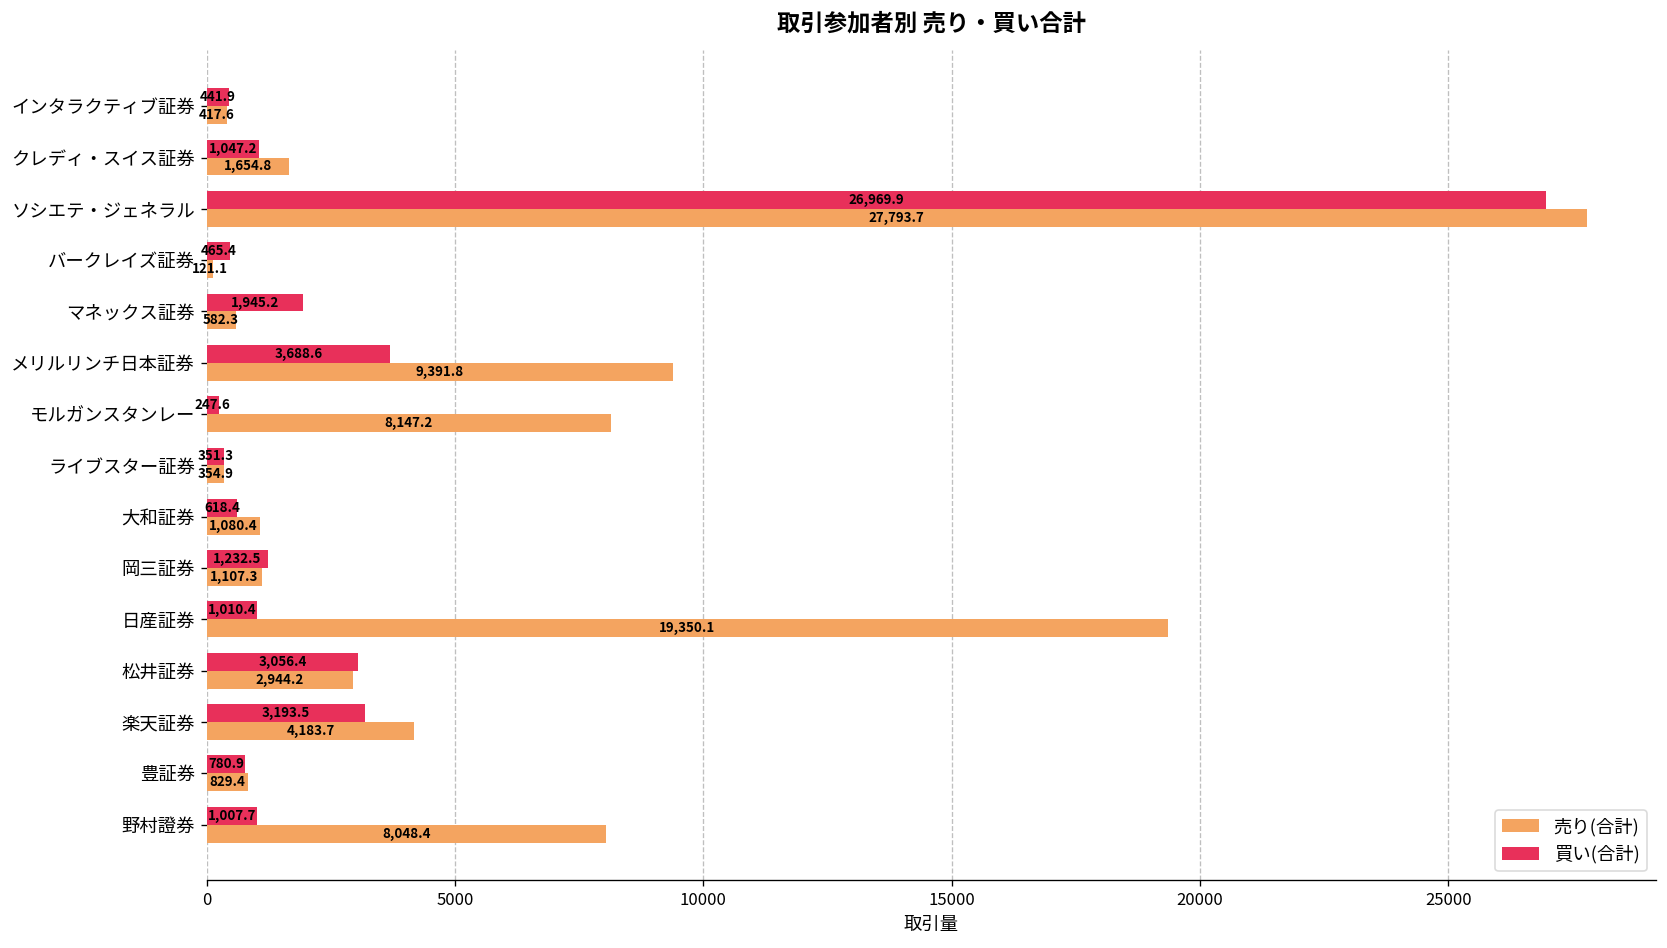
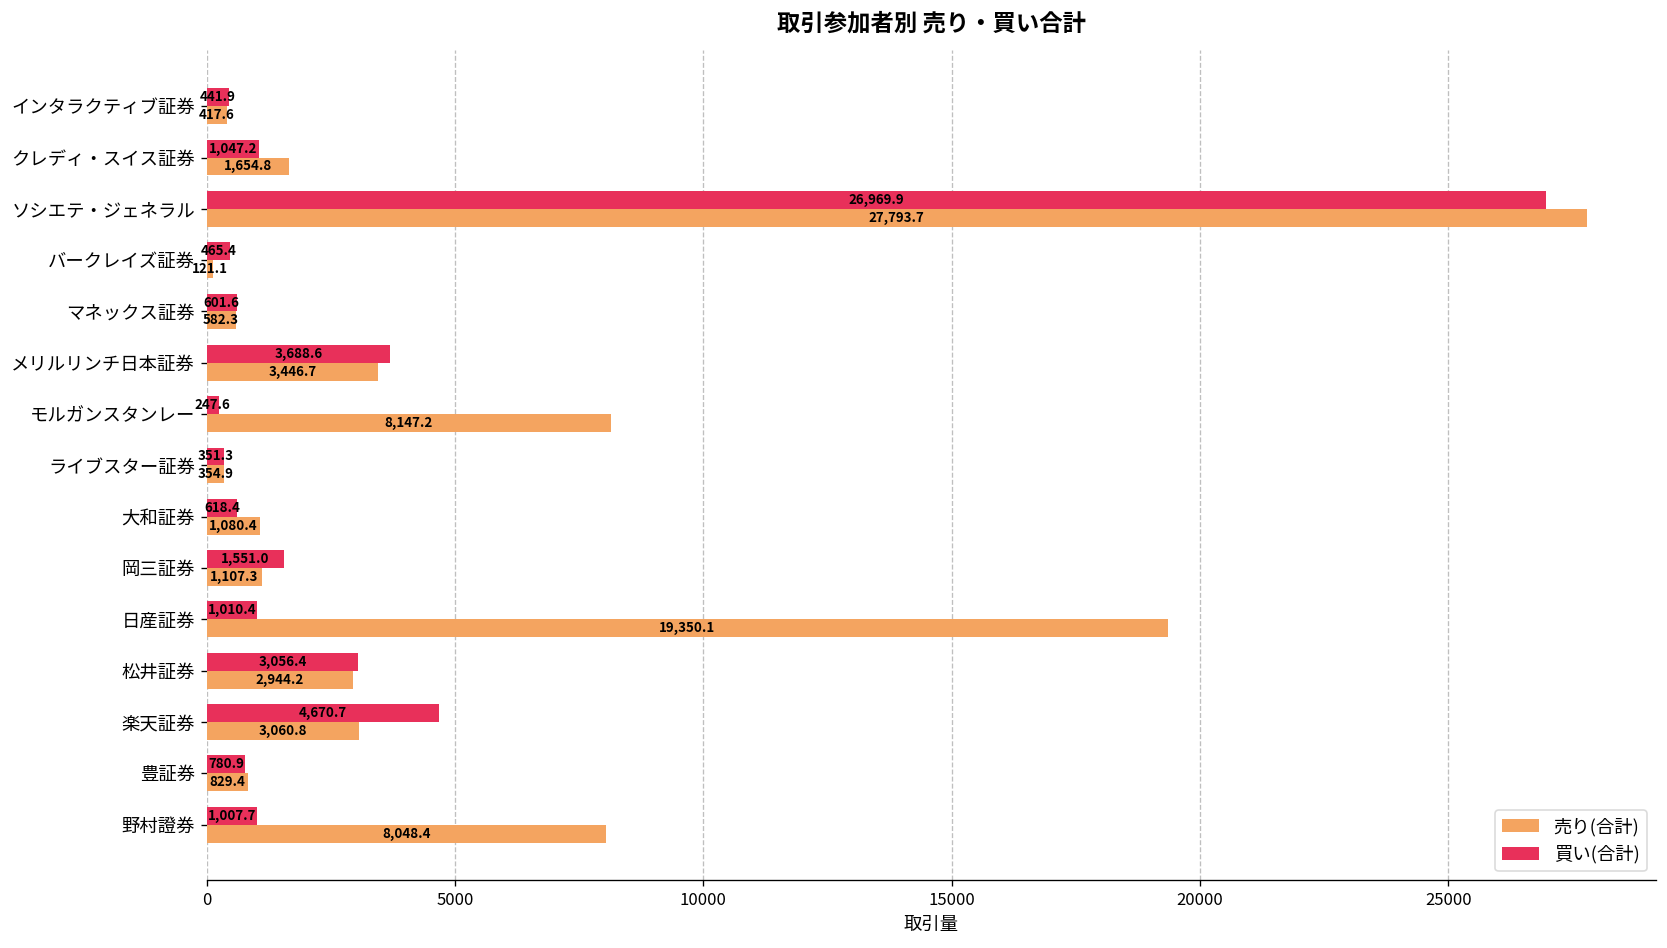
  {
    "売り(合計)": {
      "インタラクティブ証券": "417.6",
      "クレディ・スイス証券": "1,654.8",
      "ソシエテ・ジェネラル": "27,793.7",
      "バークレイズ証券": "121.1",
      "マネックス証券": "582.3",
-     "メリルリンチ日本証券": "9,391.8",
+     "メリルリンチ日本証券": "3,446.7",
      "モルガンスタンレー": "8,147.2",
      "ライブスター証券": "354.9",
      "大和証券": "1,080.4",
      "岡三証券": "1,107.3",
      "日産証券": "19,350.1",
      "松井証券": "2,944.2",
-     "楽天証券": "4,183.7",
+     "楽天証券": "3,060.8",
      "豊証券": "829.4",
      "野村證券": "8,048.4"
    },
    "買い(合計)": {
      "インタラクティブ証券": "441.9",
      "クレディ・スイス証券": "1,047.2",
      "ソシエテ・ジェネラル": "26,969.9",
      "バークレイズ証券": "465.4",
-     "マネックス証券": "1,945.2",
+     "マネックス証券": "601.6",
      "メリルリンチ日本証券": "3,688.6",
      "モルガンスタンレー": "247.6",
      "ライブスター証券": "351.3",
      "大和証券": "618.4",
-     "岡三証券": "1,232.5",
+     "岡三証券": "1,551.0",
      "日産証券": "1,010.4",
      "松井証券": "3,056.4",
-     "楽天証券": "3,193.5",
+     "楽天証券": "4,670.7",
      "豊証券": "780.9",
      "野村證券": "1,007.7"
    }
  }
